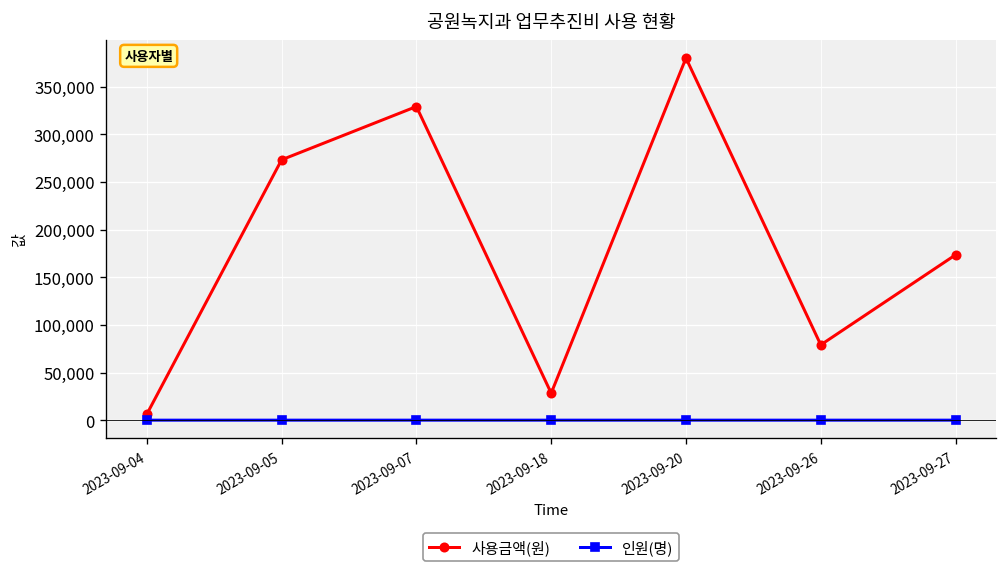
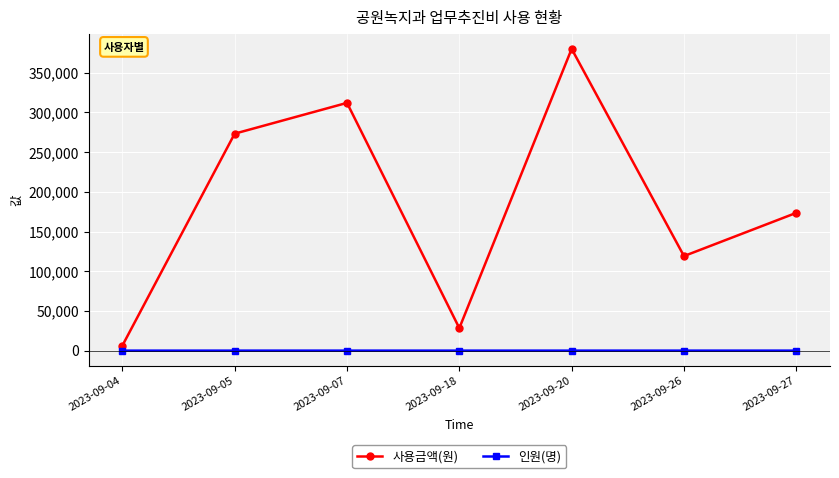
  {
    "사용금액(원)": {
      "2023-09-04": "10,000",
      "2023-09-05": "270,000",
-     "2023-09-07": "330,000",
+     "2023-09-07": "310,000",
      "2023-09-18": "30,000",
      "2023-09-20": "380,000",
-     "2023-09-26": "80,000",
+     "2023-09-26": "120,000",
      "2023-09-27": "170,000"
    },
    "인원(명)": {
      "2023-09-04": "0",
      "2023-09-05": "0",
      "2023-09-07": "0",
      "2023-09-18": "0",
      "2023-09-20": "0",
      "2023-09-26": "0",
      "2023-09-27": "0"
    }
  }
